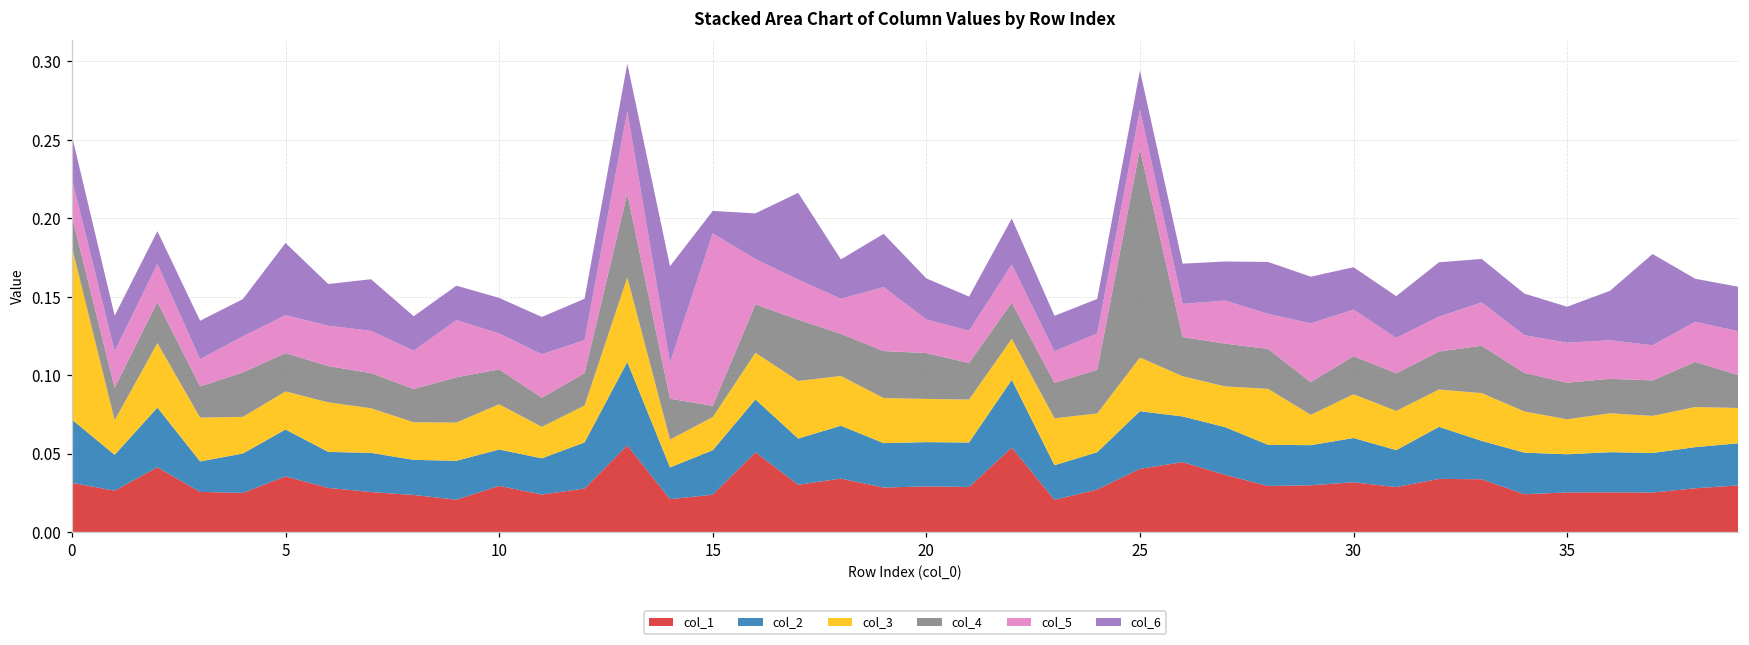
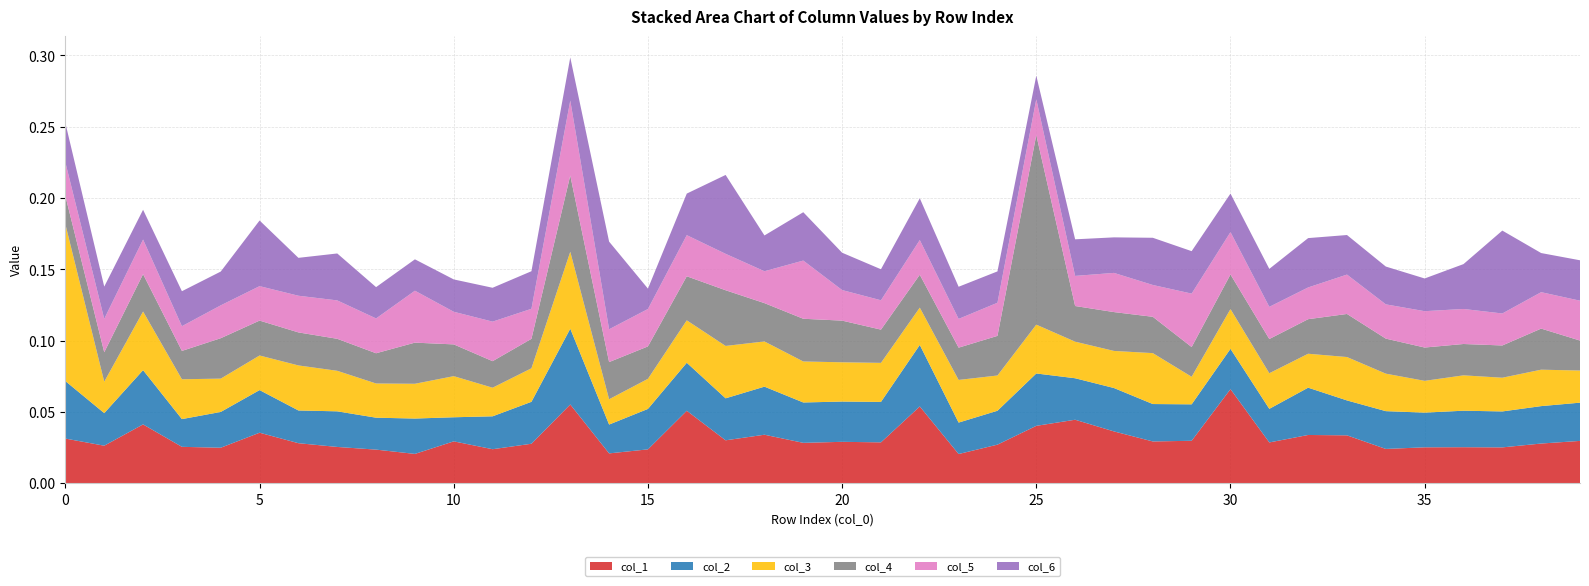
  {
    "col_1": {
      "0": 0.031,
      "5": 0.035,
      "10": 0.029,
      "15": 0.024,
      "20": 0.029,
      "25": 0.040,
-     "30": 0.032,
+     "30": 0.066,
      "35": 0.025
    },
    "col_2": {
      "0": 0.040,
      "5": 0.030,
-     "10": 0.023,
+     "10": 0.017,
      "15": 0.028,
      "20": 0.028,
      "25": 0.037,
      "30": 0.028,
      "35": 0.024
    },
    "col_3": {
      "0": 0.110,
      "5": 0.024,
      "10": 0.029,
      "15": 0.021,
      "20": 0.028,
      "25": 0.034,
      "30": 0.028,
      "35": 0.022
    },
    "col_4": {
      "0": 0.020,
      "5": 0.024,
      "10": 0.022,
-     "15": 0.007,
+     "15": 0.023,
      "20": 0.029,
      "25": 0.133,
      "30": 0.024,
      "35": 0.023
    },
    "col_5": {
      "0": 0.024,
      "5": 0.024,
      "10": 0.023,
-     "15": 0.110,
+     "15": 0.026,
      "20": 0.021,
      "25": 0.025,
      "30": 0.030,
      "35": 0.025
    },
    "col_6": {
      "0": 0.028,
      "5": 0.046,
      "10": 0.023,
      "15": 0.014,
      "20": 0.026,
-     "25": 0.025,
+     "25": 0.016,
      "30": 0.027,
      "35": 0.023
    }
  }
